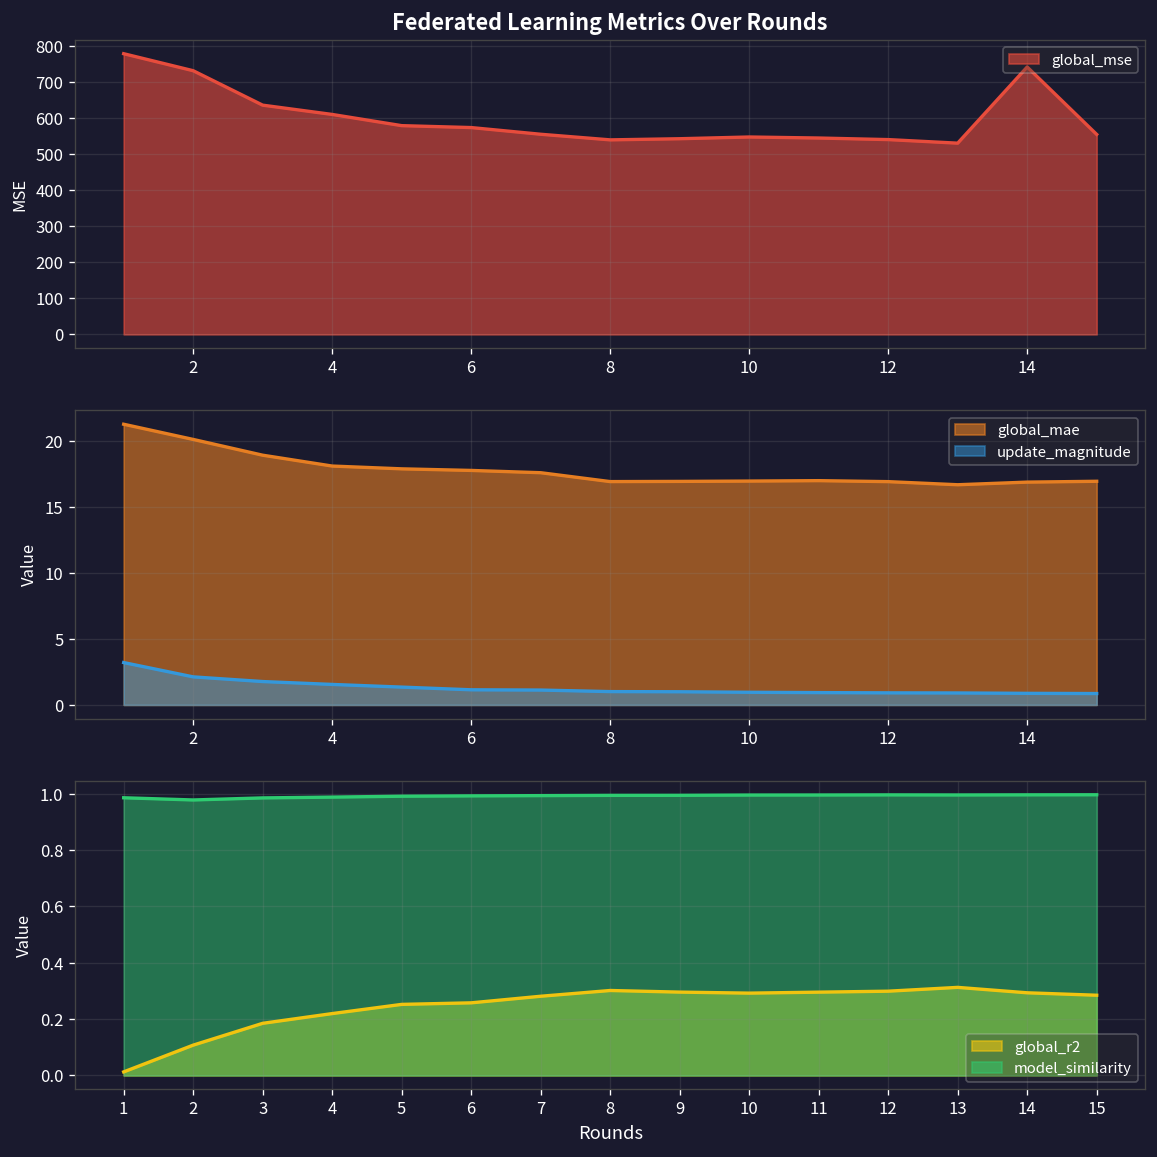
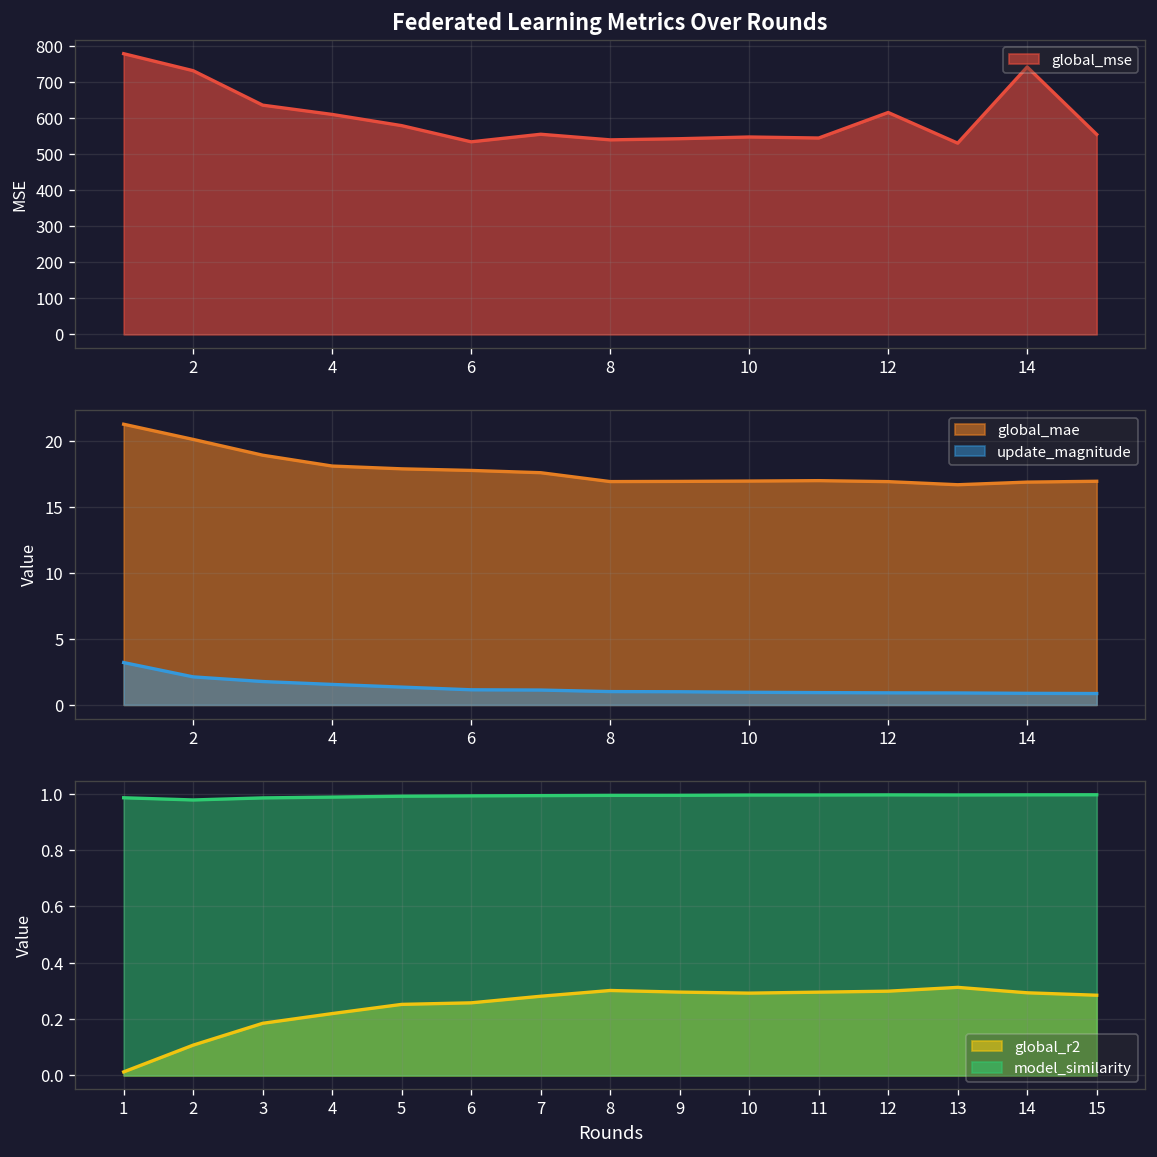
  {
    "Federated Learning Metrics Over Rounds": {
      "2": 730,
      "4": 610,
-     "6": 570,
+     "6": 530,
      "8": 540,
      "10": 550,
-     "12": 540
+     "12": 620
    }
  }
